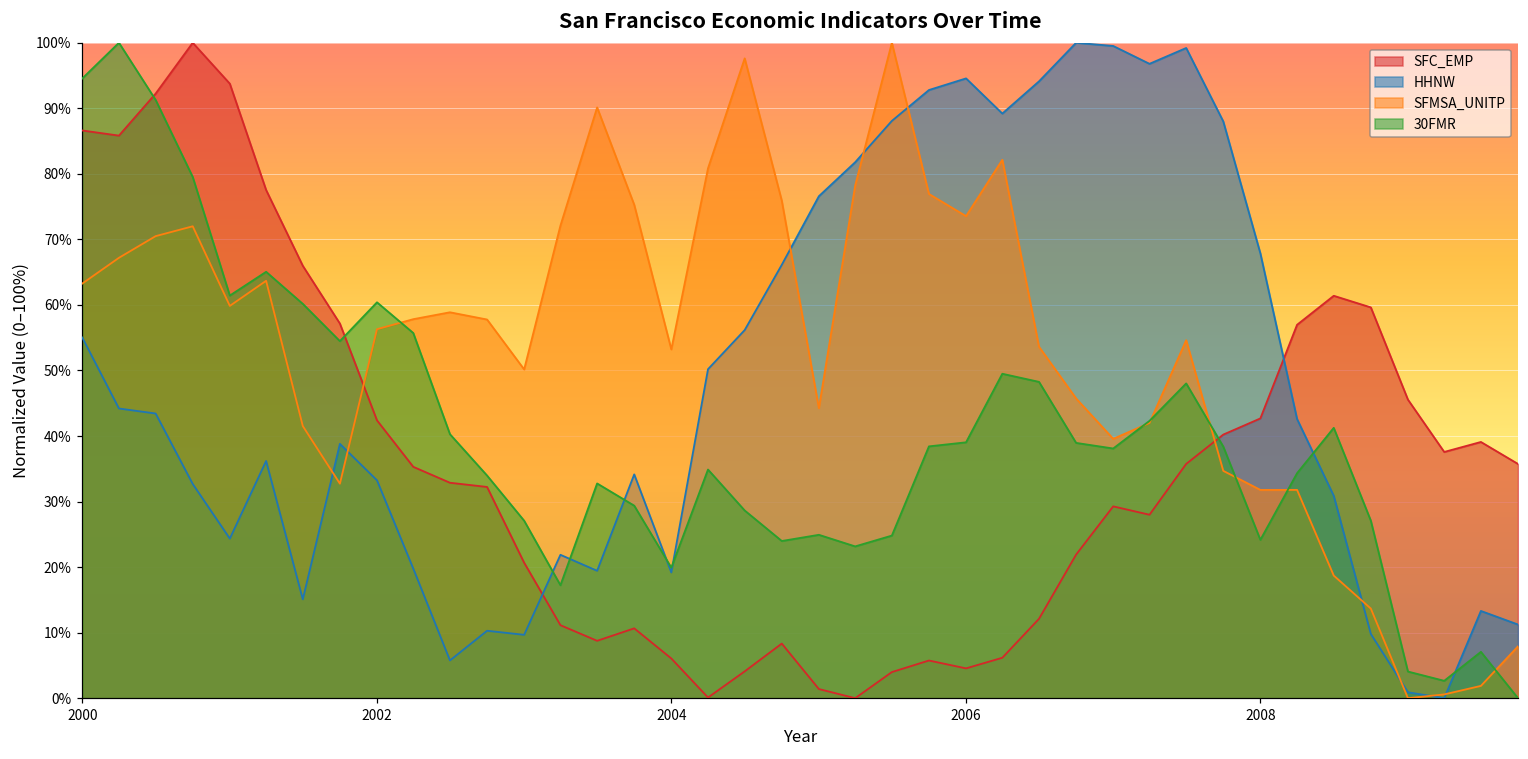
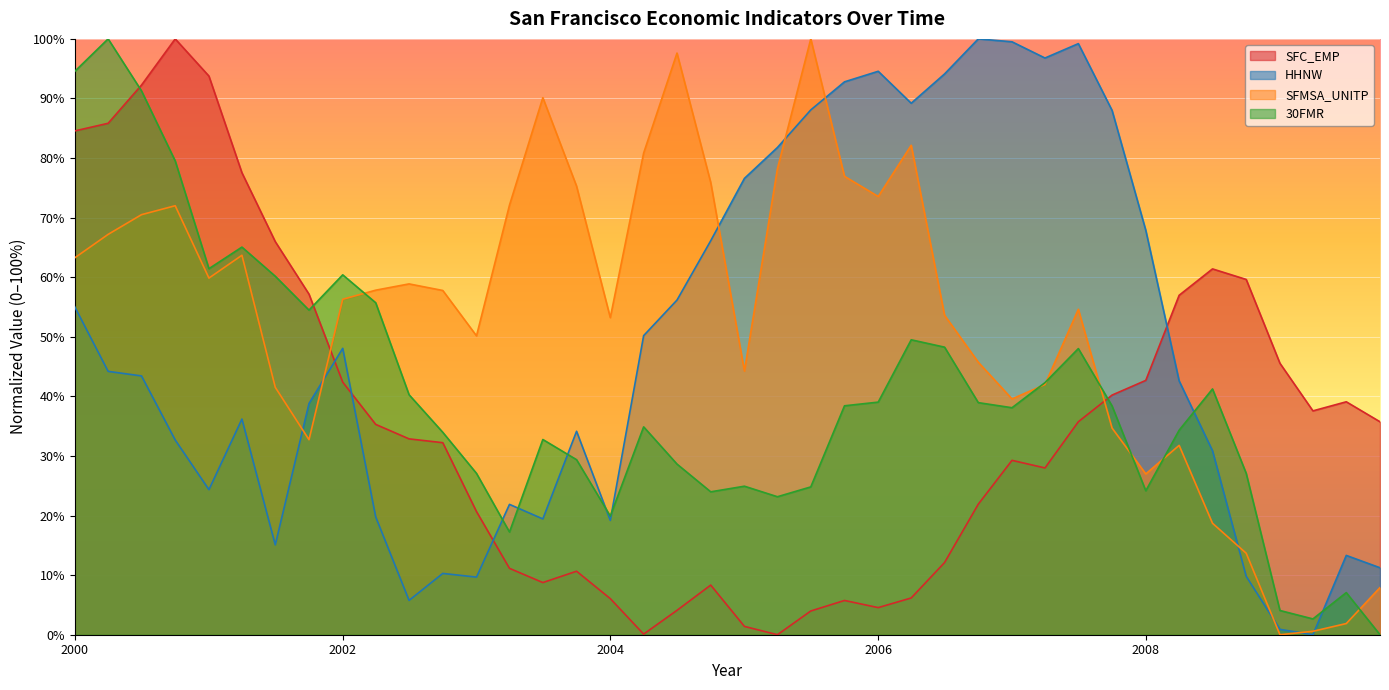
  {
    "SFC_EMP": {
-     "2000": "87%",
+     "2000": "85%",
      "2002": "42%",
      "2004": "6%",
      "2006": "5%",
      "2008": "43%"
    },
    "HHNW": {
      "2000": "55%",
-     "2002": "33%",
+     "2002": "48%",
      "2004": "19%",
      "2006": "95%",
      "2008": "68%"
    },
    "SFMSA_UNITP": {
      "2000": "63%",
      "2002": "56%",
      "2004": "53%",
      "2006": "74%",
-     "2008": "32%"
+     "2008": "27%"
    },
    "30FMR": {
      "2000": "95%",
      "2002": "60%",
      "2004": "20%",
      "2006": "39%",
      "2008": "24%"
    }
  }
